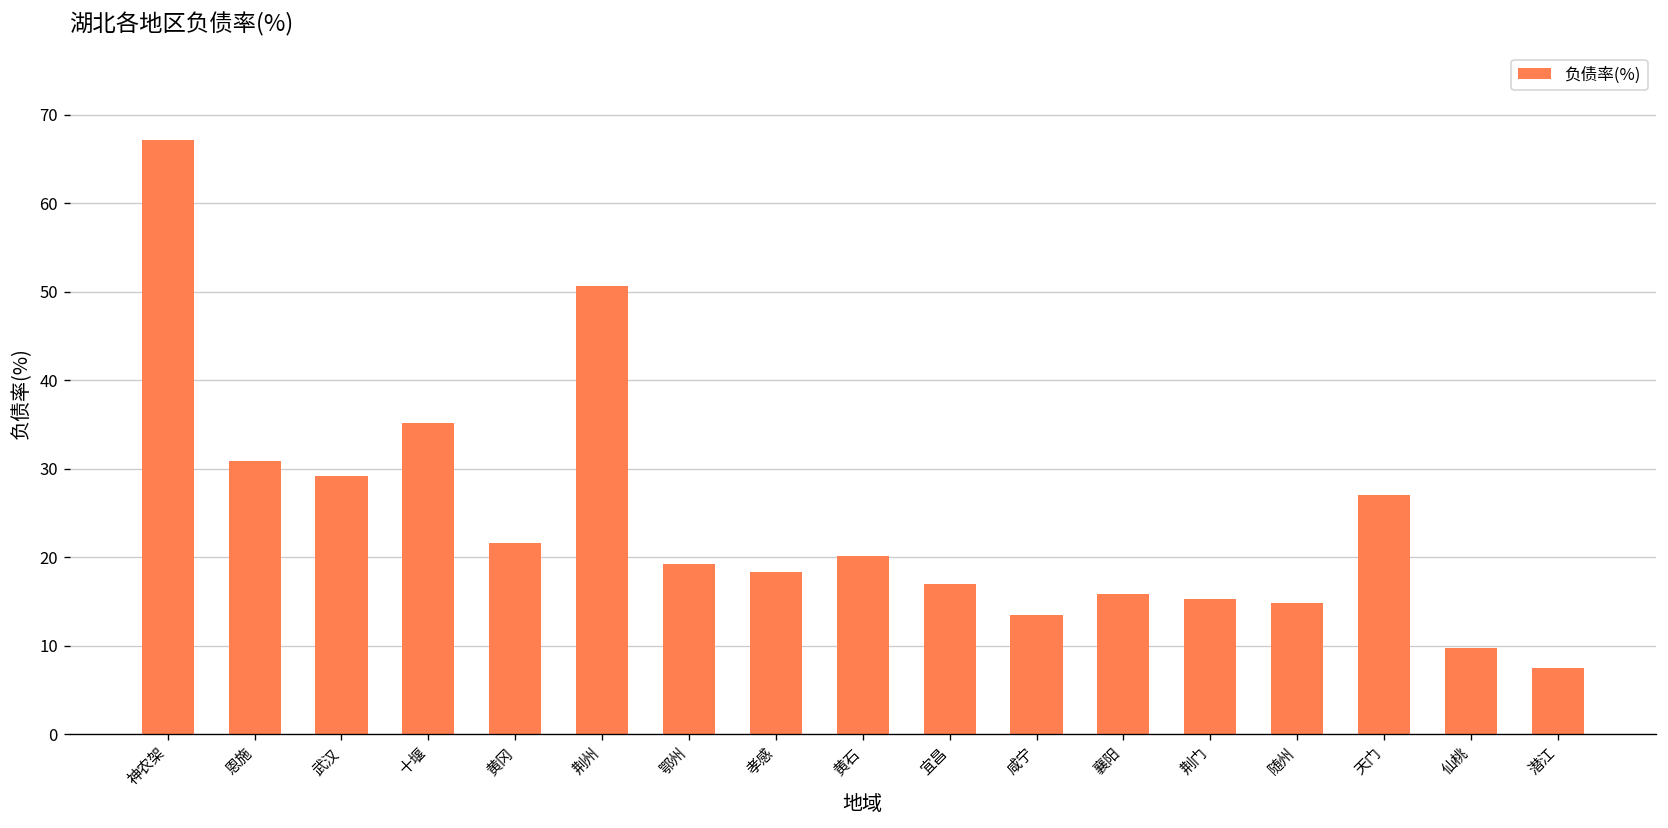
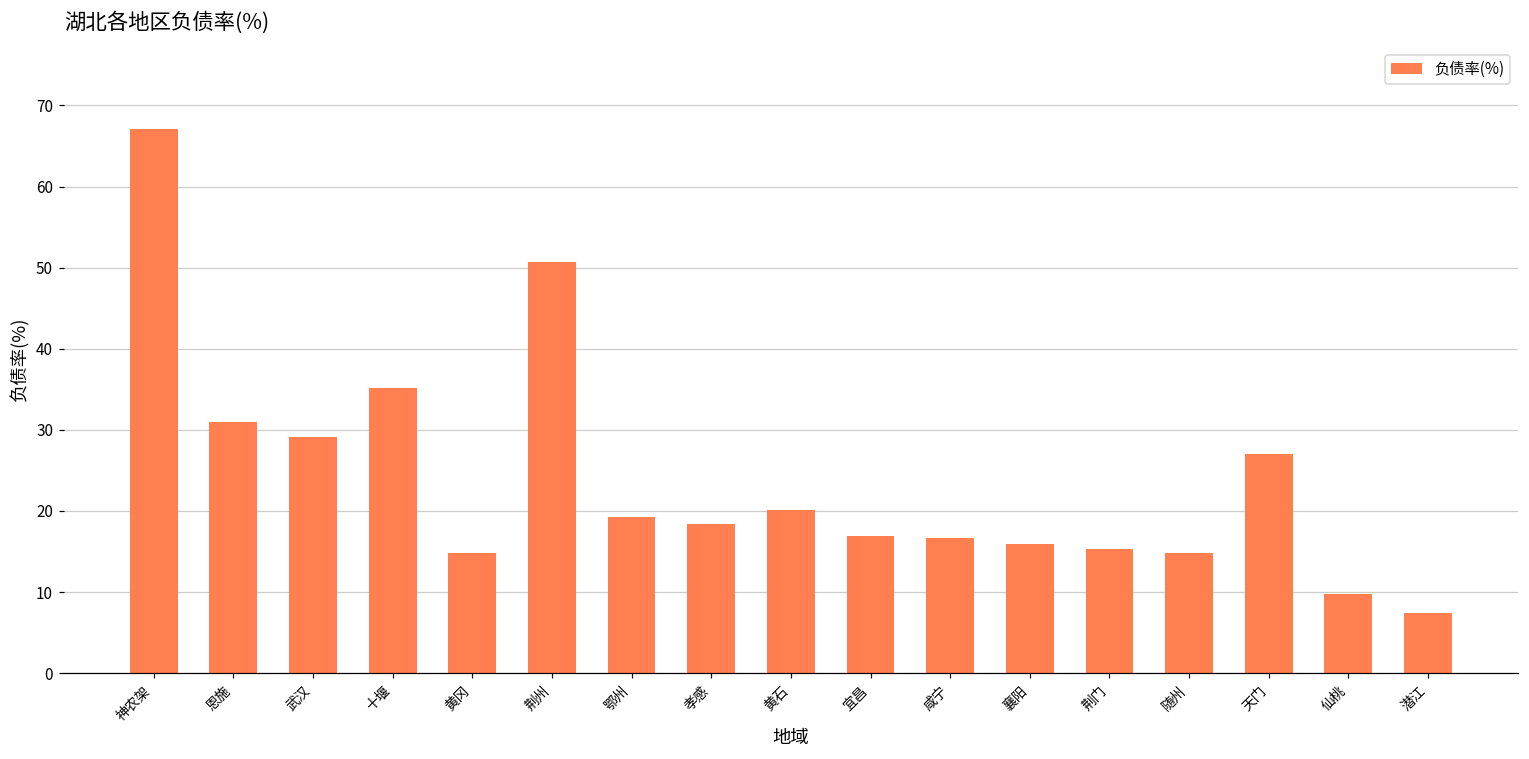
  {
    "神农架": 67,
    "恩施": 31,
    "武汉": 29,
    "十堰": 35,
-   "黄冈": 22,
+   "黄冈": 15,
    "荆州": 51,
    "鄂州": 19,
    "孝感": 18,
    "黄石": 20,
    "宜昌": 17,
-   "咸宁": 14,
+   "咸宁": 17,
    "襄阳": 16,
    "荆门": 15,
    "随州": 15,
    "天门": 27,
    "仙桃": 10,
    "潜江": 7
  }
